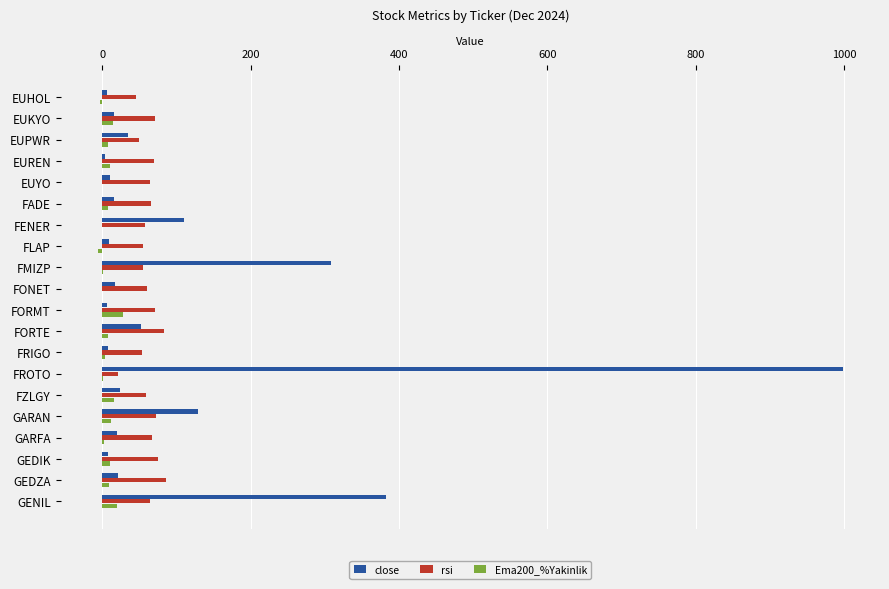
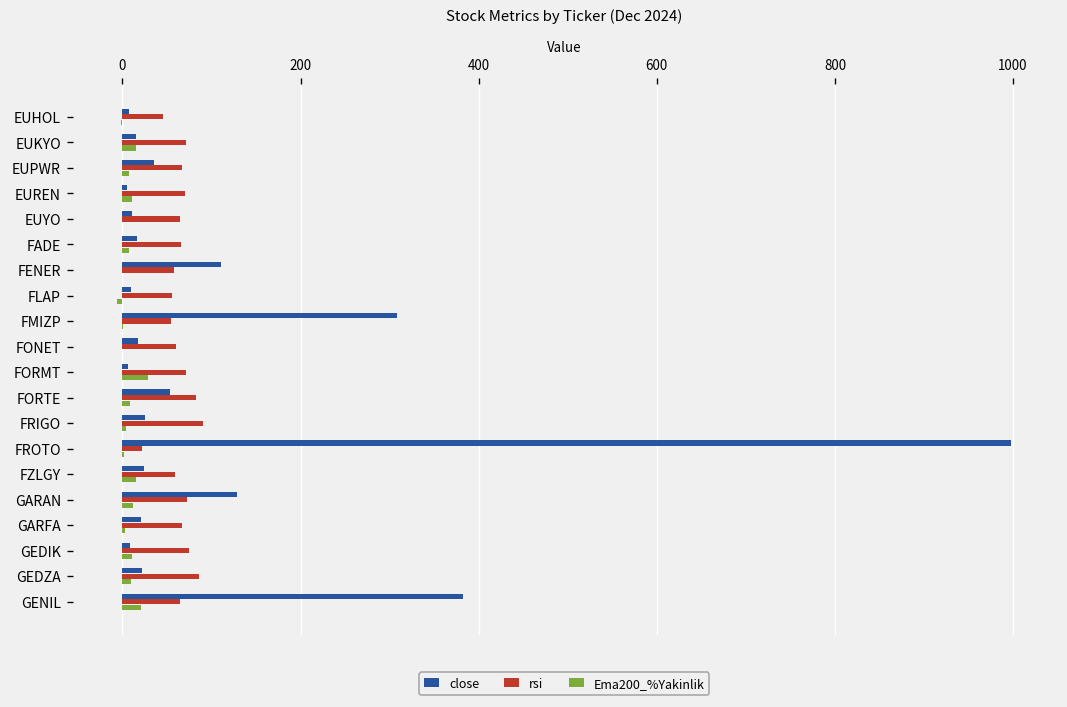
  {
    "close": {
      "EUHOL": 10,
      "EUKYO": 20,
      "EUPWR": 40,
      "EUREN": 0,
      "EUYO": 10,
      "FADE": 20,
      "FENER": 110,
      "FLAP": 10,
      "FMIZP": 310,
      "FONET": 20,
      "FORMT": 10,
      "FORTE": 50,
-     "FRIGO": 10,
+     "FRIGO": 30,
      "FROTO": 1000,
      "FZLGY": 20,
      "GARAN": 130,
      "GARFA": 20,
      "GEDIK": 10,
      "GEDZA": 20,
      "GENIL": 380
    },
    "rsi": {
      "EUHOL": 50,
      "EUKYO": 70,
-     "EUPWR": 50,
+     "EUPWR": 70,
      "EUREN": 70,
      "EUYO": 60,
      "FADE": 70,
      "FENER": 60,
      "FLAP": 60,
      "FMIZP": 50,
      "FONET": 60,
      "FORMT": 70,
      "FORTE": 80,
-     "FRIGO": 50,
+     "FRIGO": 90,
      "FROTO": 20,
      "FZLGY": 60,
      "GARAN": 70,
      "GARFA": 70,
      "GEDIK": 70,
      "GEDZA": 90,
      "GENIL": 60
    },
    "Ema200_%Yakinlik": {
      "EUKYO": 20,
      "EUPWR": 10,
      "EUREN": 10,
      "FADE": 10,
      "FLAP": -10,
      "FORMT": 30,
      "FORTE": 10,
      "FRIGO": 0,
      "FZLGY": 20,
      "GARAN": 10,
      "GEDIK": 10,
      "GEDZA": 10,
      "GENIL": 20
    }
  }
